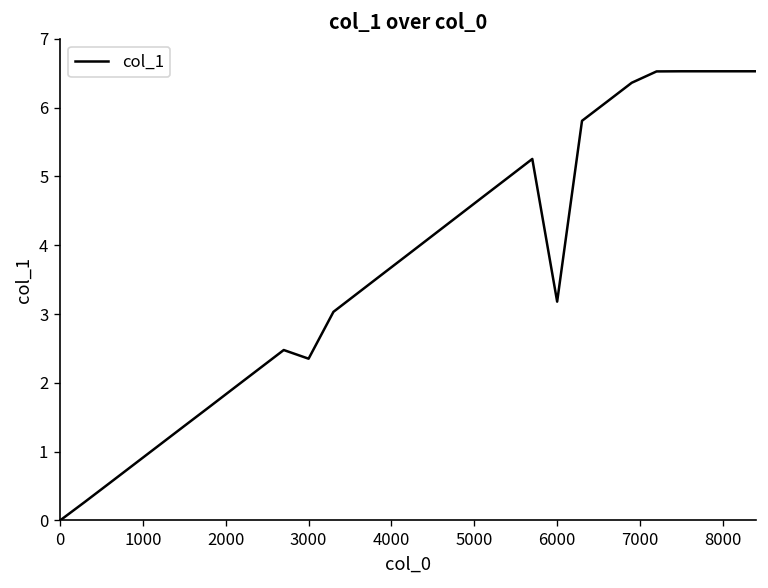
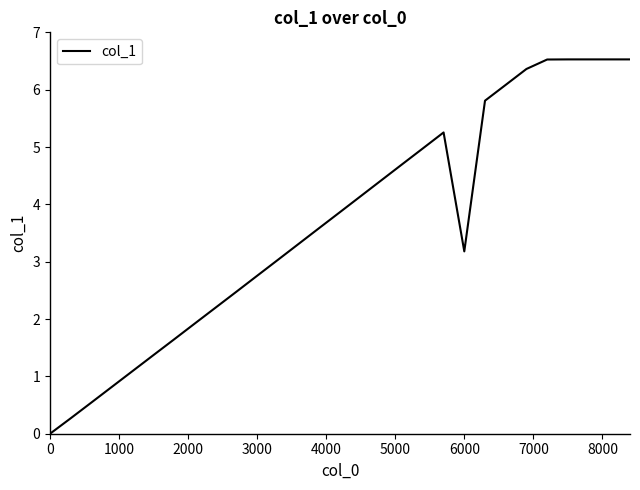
  {
    "0": 0.0,
-   "3000": 2.4,
+   "3000": 2.8,
    "6000": 3.2
  }
